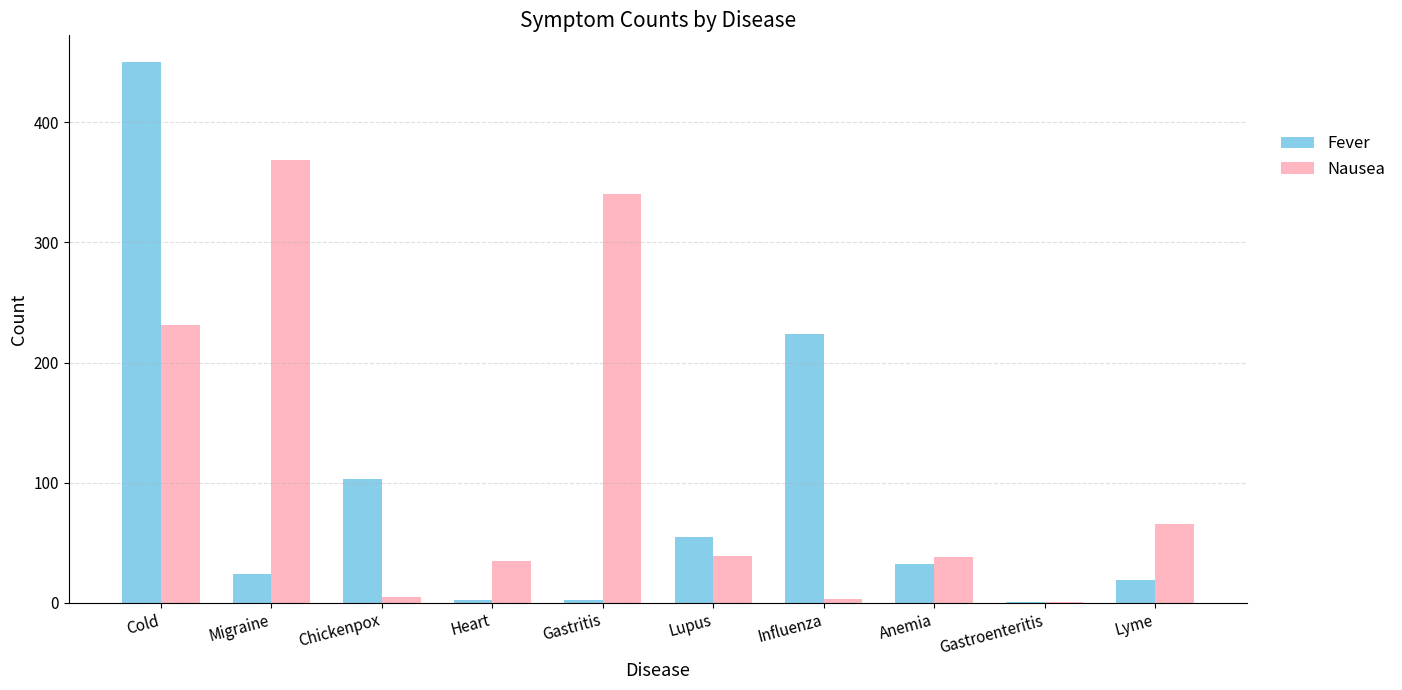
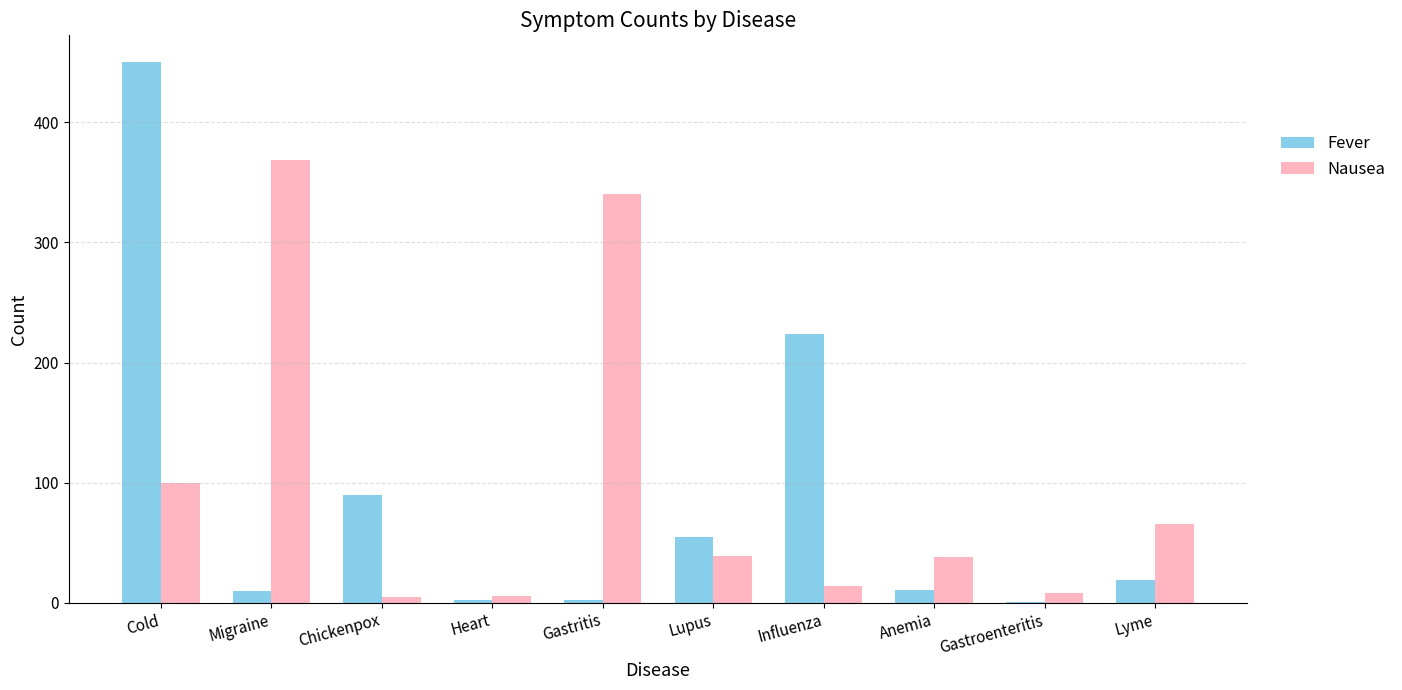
  {
    "Fever": {
      "Cold": 450,
-     "Migraine": 24,
-     "Chickenpox": 103,
+     "Migraine": 10,
+     "Chickenpox": 90,
      "Lupus": 55,
      "Influenza": 224,
-     "Anemia": 32,
+     "Anemia": 11,
      "Lyme": 19
    },
    "Nausea": {
-     "Cold": 231,
+     "Cold": 100,
      "Migraine": 369,
      "Chickenpox": 5,
-     "Heart": 35,
+     "Heart": 6,
      "Gastritis": 340,
      "Lupus": 39,
-     "Influenza": 3,
+     "Influenza": 14,
      "Anemia": 38,
-     "Gastroenteritis": 1,
+     "Gastroenteritis": 8,
      "Lyme": 66
    }
  }
